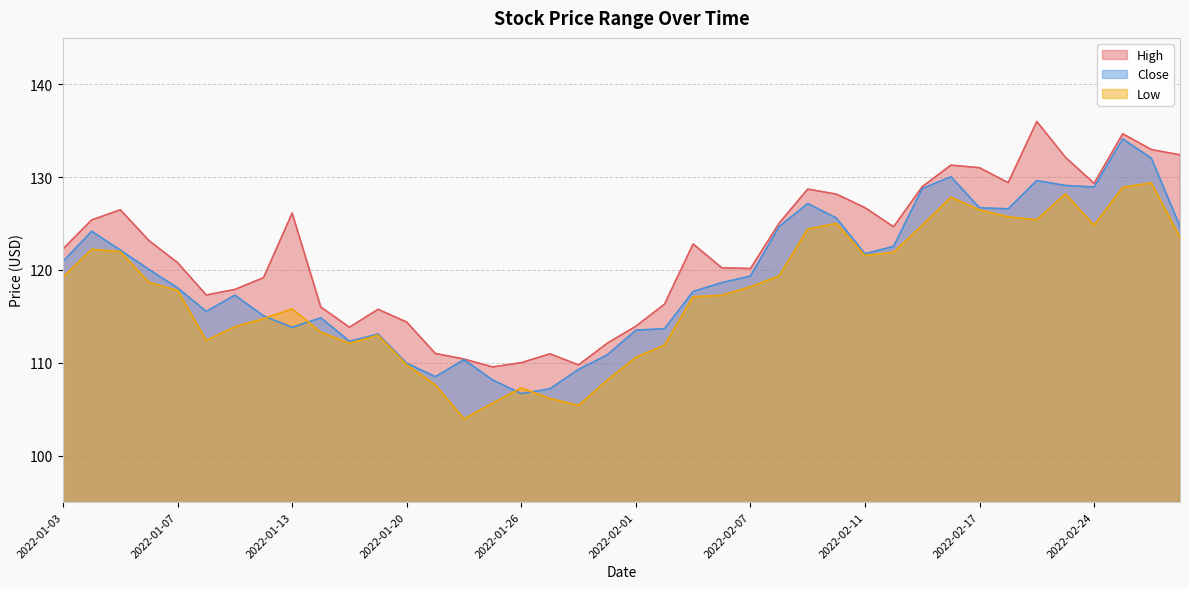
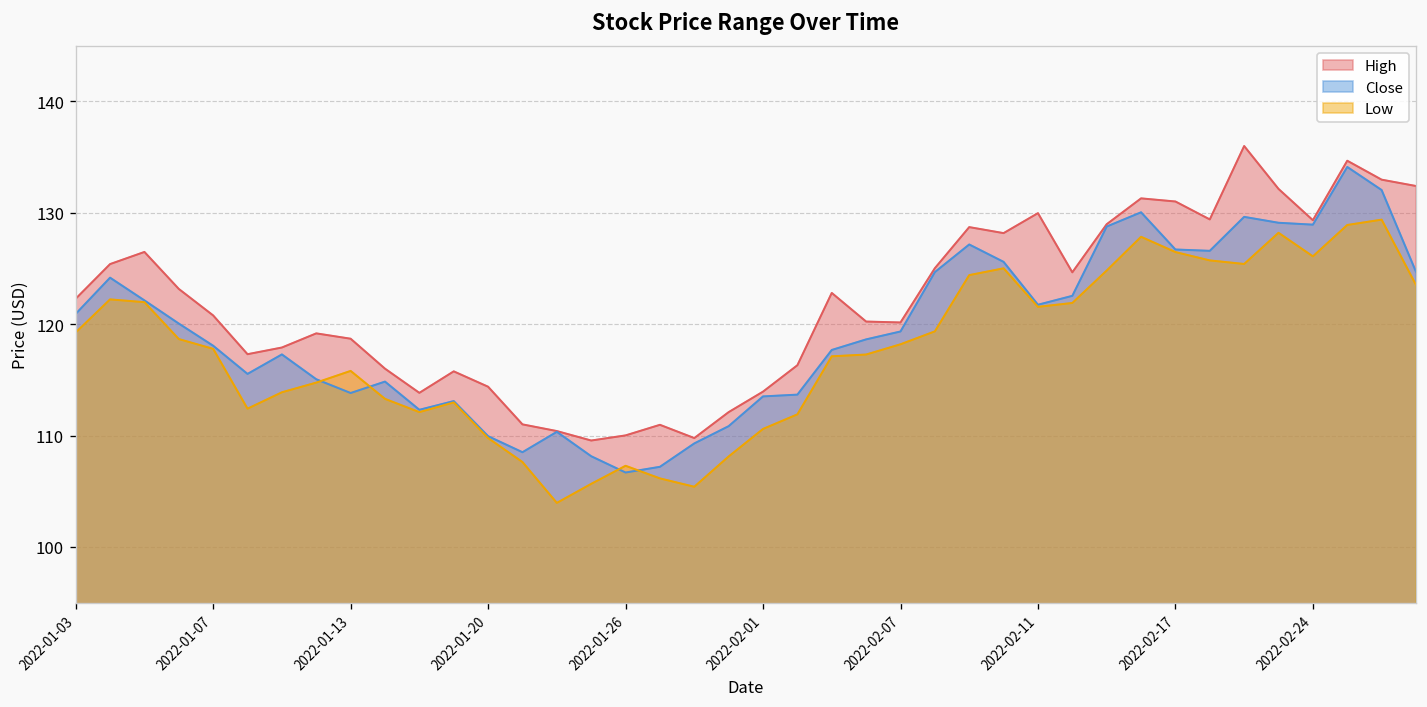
  {
    "High": {
      "2022-01-03": 122,
      "2022-01-07": 121,
-     "2022-01-13": 126,
+     "2022-01-13": 119,
      "2022-01-20": 114,
      "2022-01-26": 110,
      "2022-02-01": 114,
      "2022-02-07": 120,
-     "2022-02-11": 127,
+     "2022-02-11": 130,
      "2022-02-17": 131,
      "2022-02-24": 129
    },
    "Close": {
      "2022-01-03": 121,
      "2022-01-07": 118,
      "2022-01-13": 114,
      "2022-01-26": 107,
      "2022-02-01": 114,
      "2022-02-07": 119,
      "2022-02-24": 129
    },
    "Low": {
      "2022-01-03": 119,
      "2022-01-07": 118,
      "2022-01-13": 116,
      "2022-01-26": 107,
      "2022-02-01": 111,
      "2022-02-07": 118,
-     "2022-02-24": 125
+     "2022-02-24": 126
    }
  }
